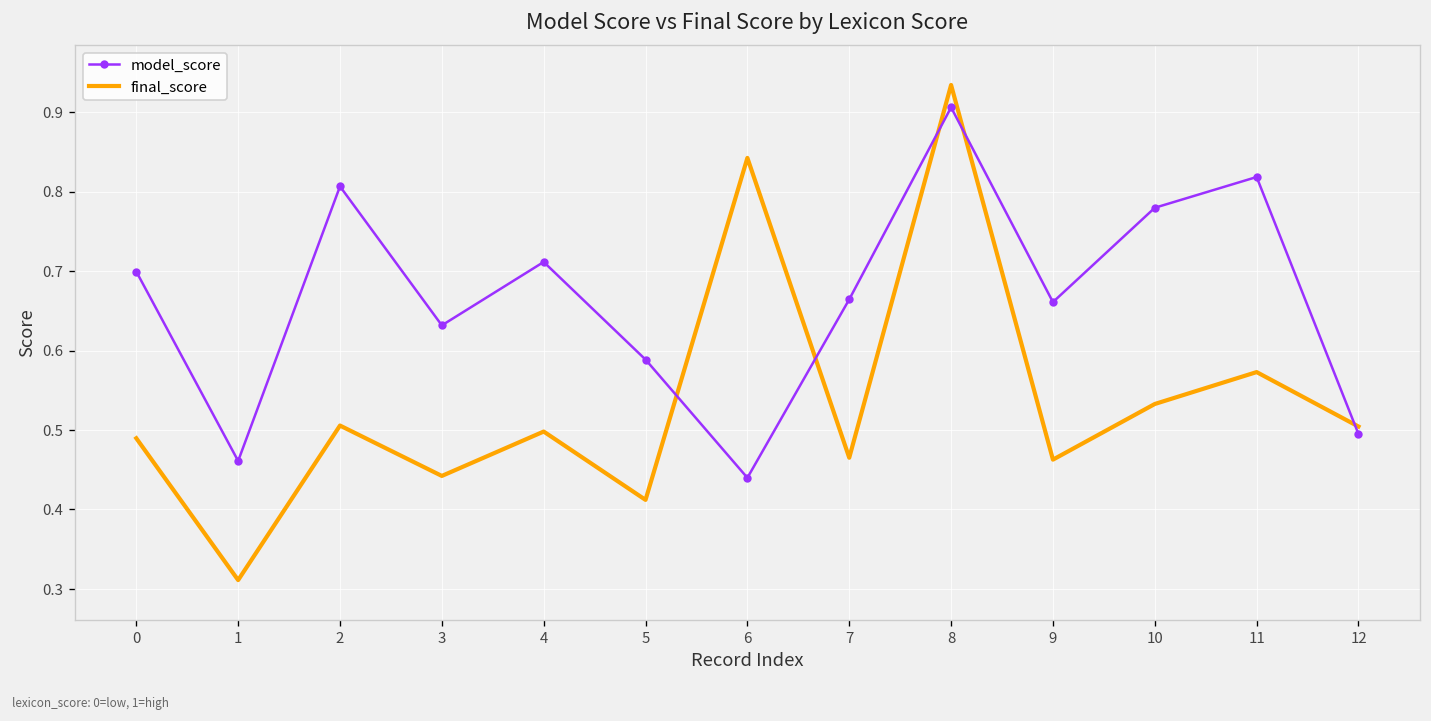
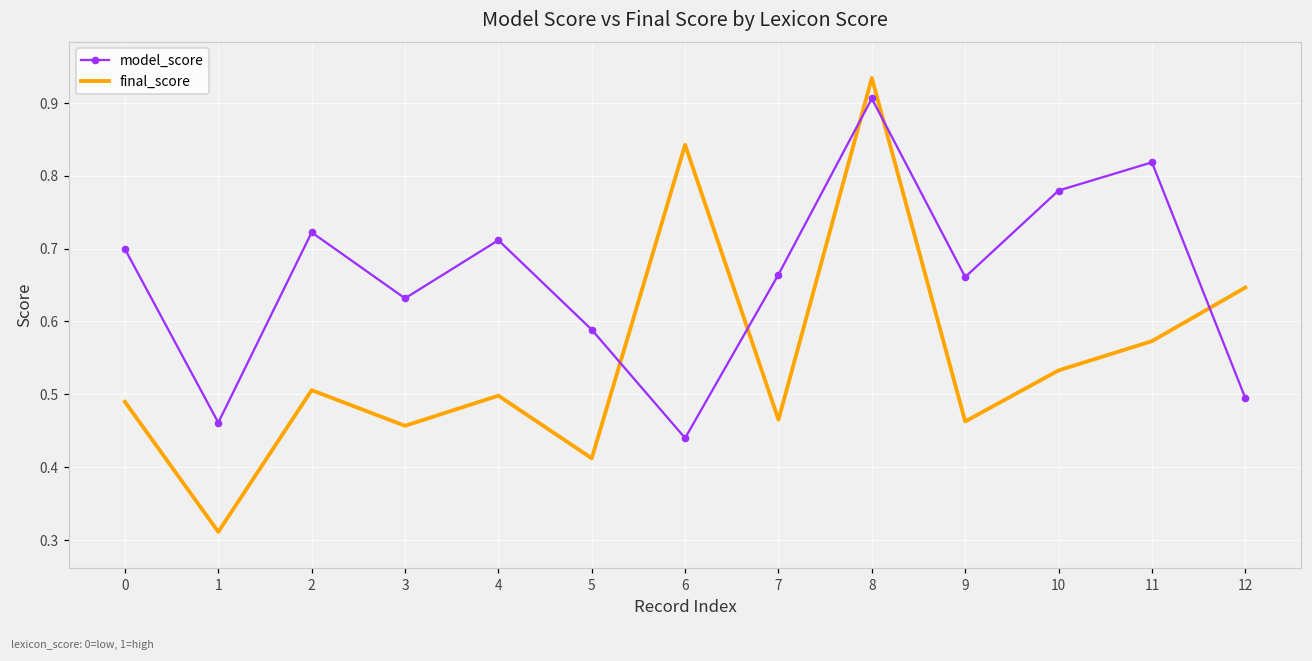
  {
    "model_score": {
      "0": 0.70,
      "1": 0.46,
-     "2": 0.81,
+     "2": 0.72,
      "3": 0.63,
      "4": 0.71,
      "5": 0.59,
      "6": 0.44,
      "7": 0.66,
      "8": 0.91,
      "9": 0.66,
      "10": 0.78,
      "11": 0.82,
      "12": 0.49
    },
    "final_score": {
      "0": 0.49,
      "1": 0.31,
      "2": 0.51,
-     "3": 0.44,
+     "3": 0.46,
      "4": 0.50,
      "5": 0.41,
      "6": 0.84,
      "7": 0.47,
      "8": 0.93,
      "9": 0.46,
      "10": 0.53,
      "11": 0.57,
-     "12": 0.50
+     "12": 0.65
    }
  }
